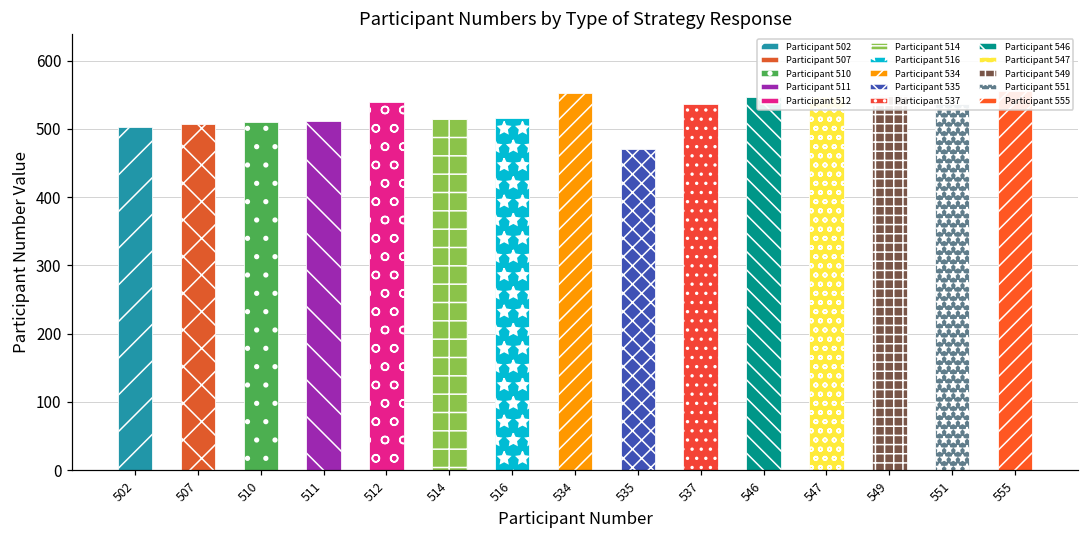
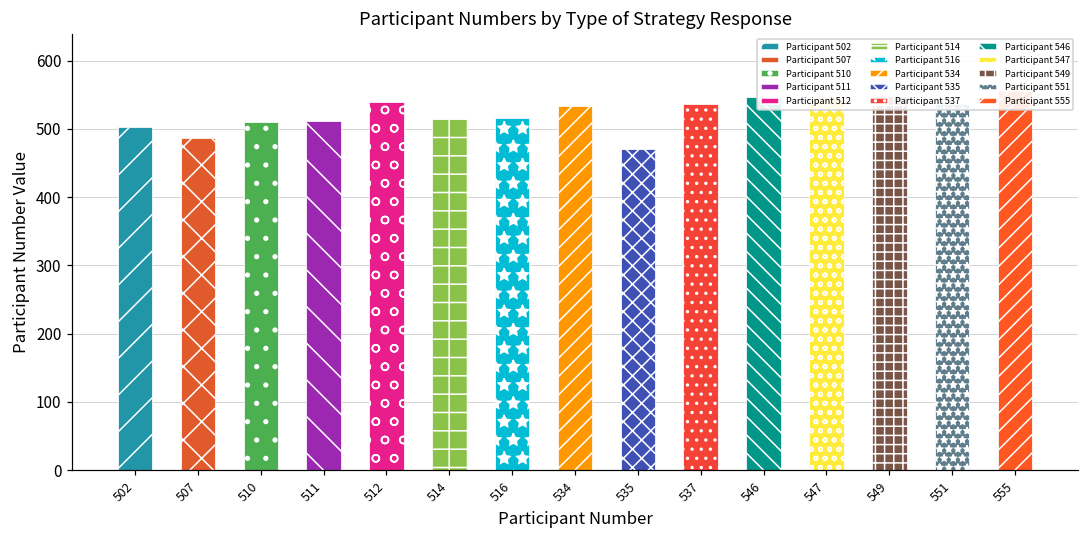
  {
    "502": 500,
-   "507": 510,
+   "507": 490,
    "510": 510,
    "511": 510,
    "512": 540,
    "514": 510,
    "516": 520,
-   "534": 550,
+   "534": 530,
    "535": 470,
    "537": 540
  }
